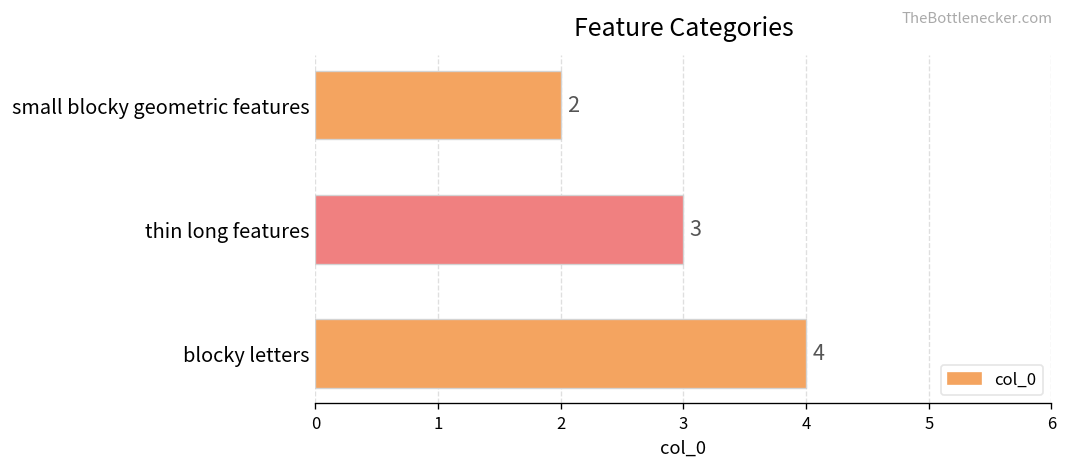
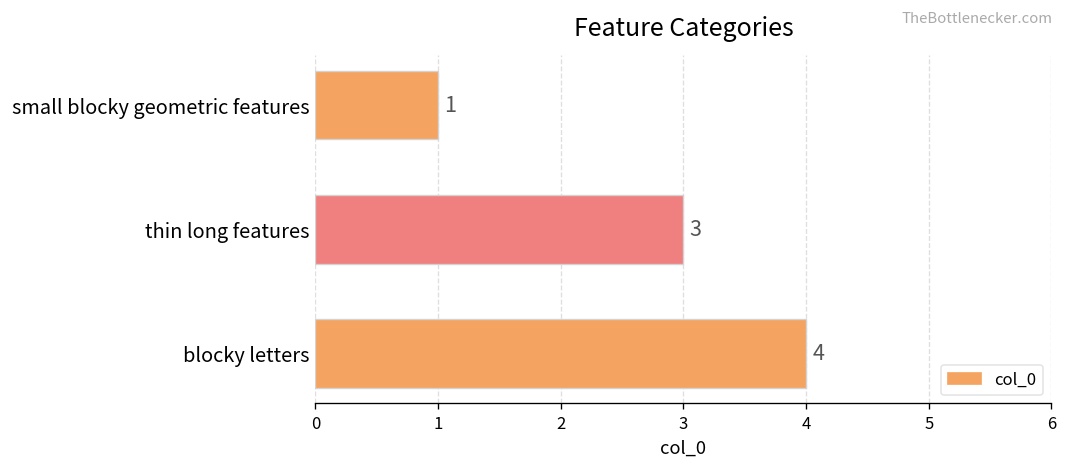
  {
-   "small blocky geometric features": 2,
+   "small blocky geometric features": 1,
    "thin long features": 3,
    "blocky letters": 4
  }
